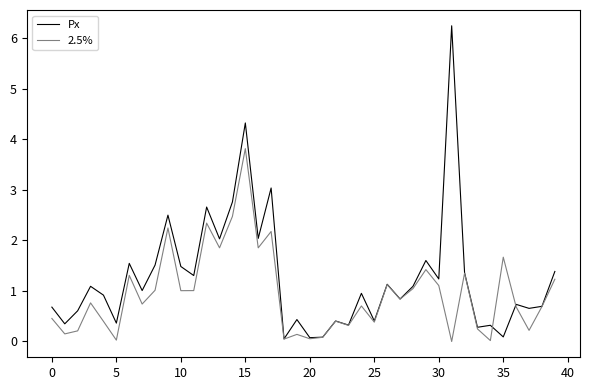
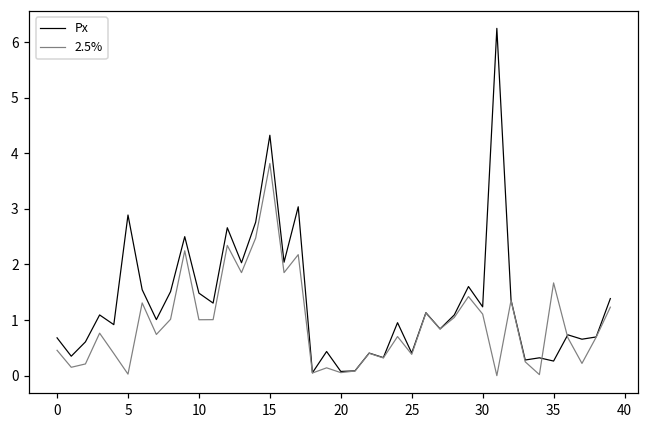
  {
    "Px": {
      "0": 0.7,
-     "5": 0.4,
+     "5": 2.9,
      "10": 1.5,
      "15": 4.3,
      "30": 1.2,
-     "35": 0.1
+     "35": 0.3
    },
    "2.5%": {
      "0": 0.5,
      "5": 0.0,
      "10": 1.0,
      "15": 3.8,
      "30": 1.1,
      "35": 1.7
    }
  }
